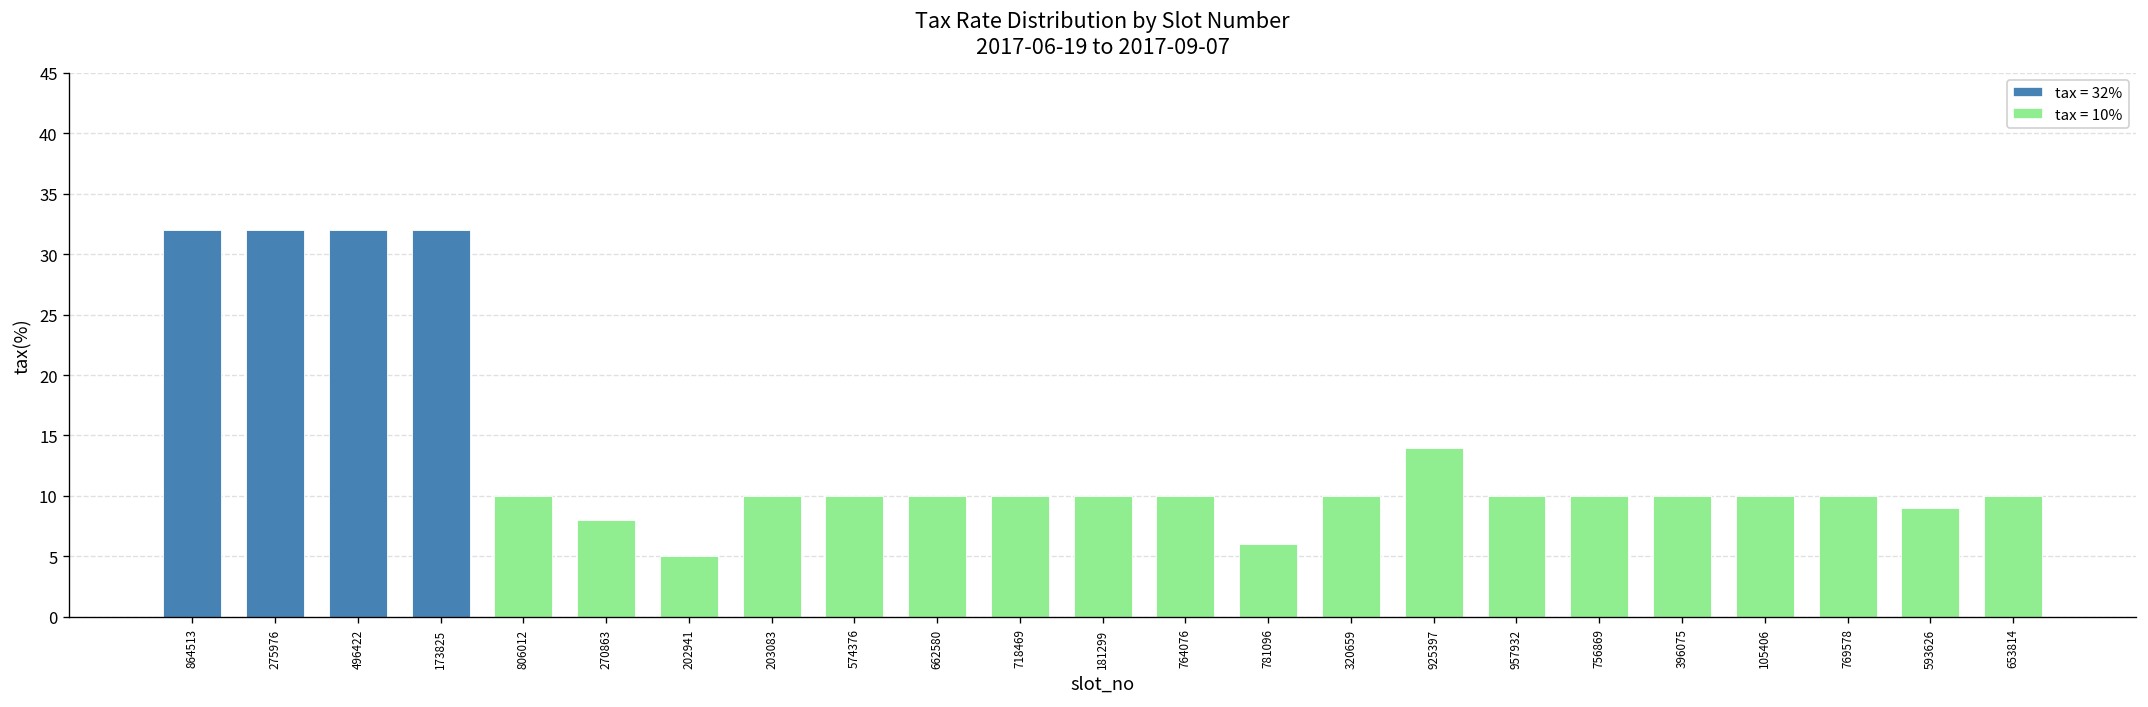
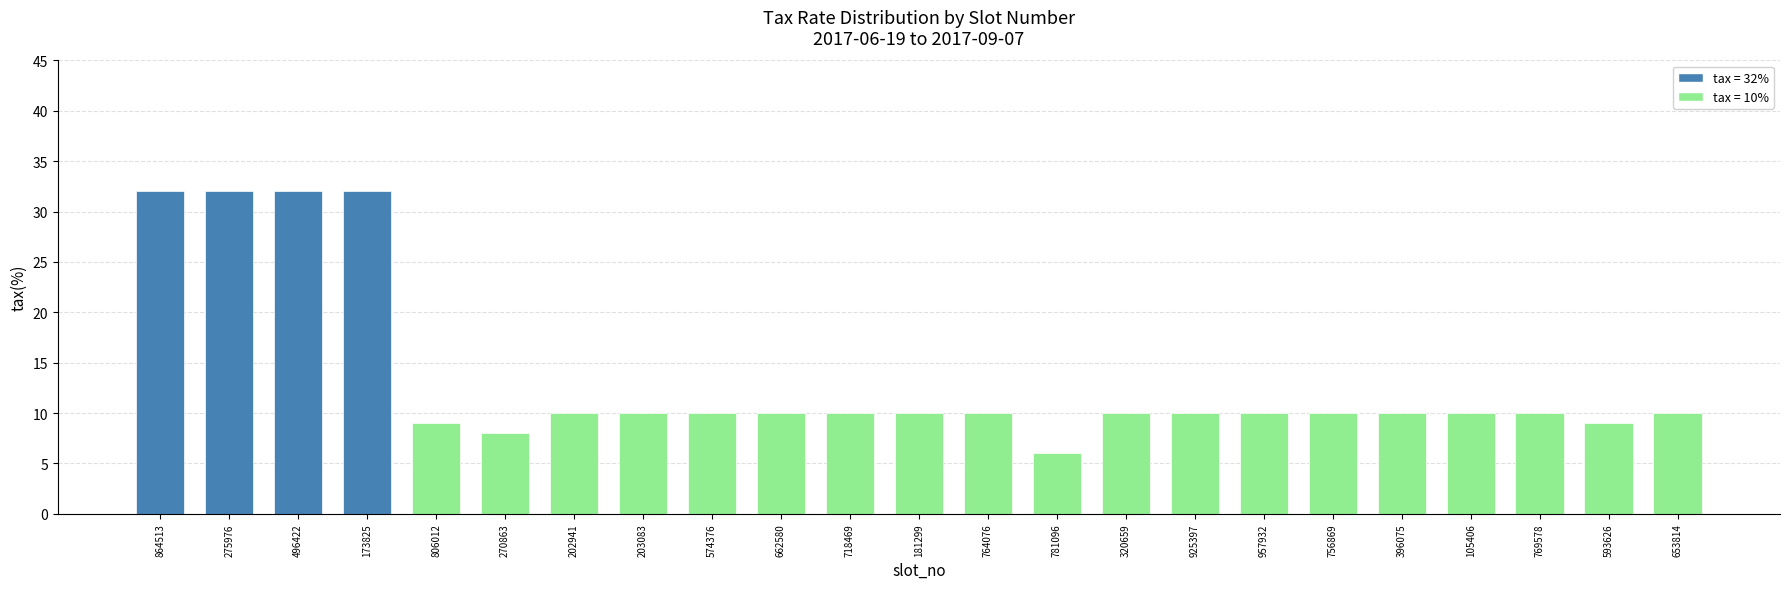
  {
    "864513": 32,
    "275976": 32,
    "496422": 32,
    "173825": 32,
-   "806012": 10,
+   "806012": 9,
    "270863": 8,
-   "202941": 5,
+   "202941": 10,
    "203083": 10,
    "574376": 10,
    "662580": 10,
    "718469": 10,
    "181299": 10,
    "764076": 10,
    "781096": 6,
    "320659": 10,
-   "925397": 14,
+   "925397": 10,
    "957932": 10,
    "756869": 10,
    "396075": 10,
    "105406": 10,
    "769578": 10,
    "593626": 9,
    "653814": 10
  }
